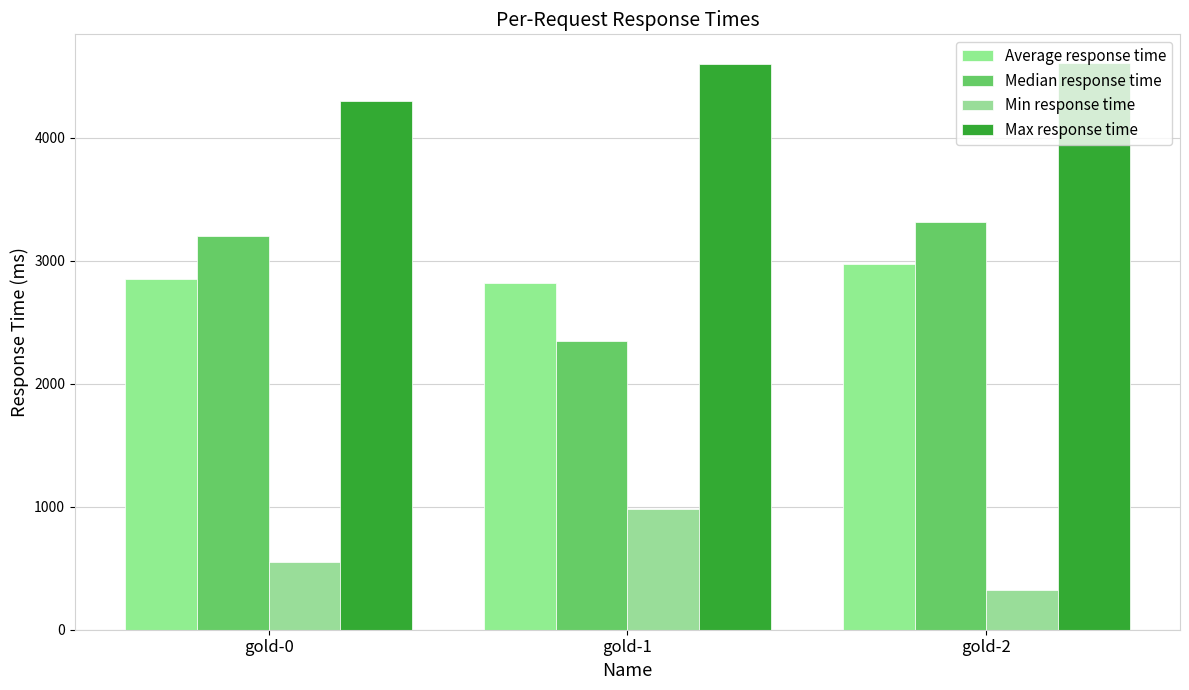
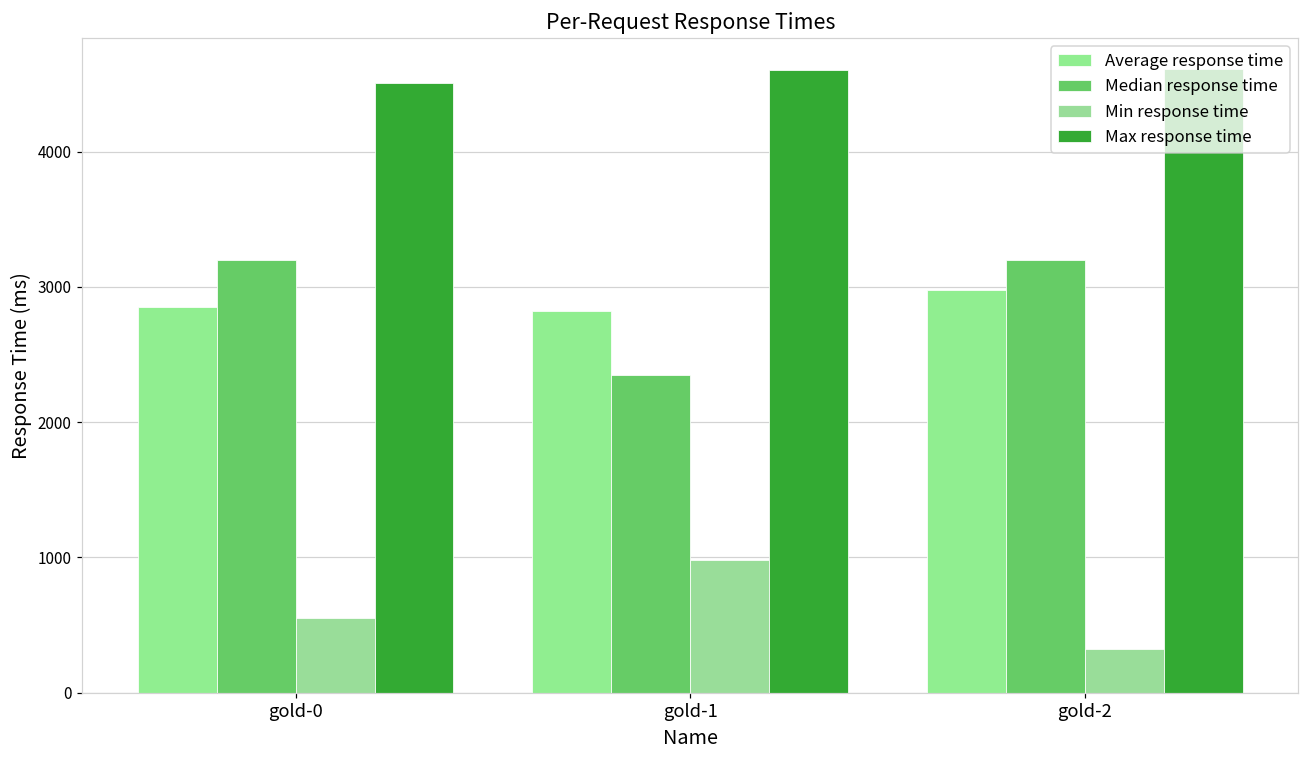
  {
    "Median response time": {
      "gold-0": 3200,
      "gold-1": 2350,
-     "gold-2": 3320
+     "gold-2": 3200
    },
    "Max response time": {
-     "gold-0": 4300,
+     "gold-0": 4510,
      "gold-1": 4600
    }
  }
